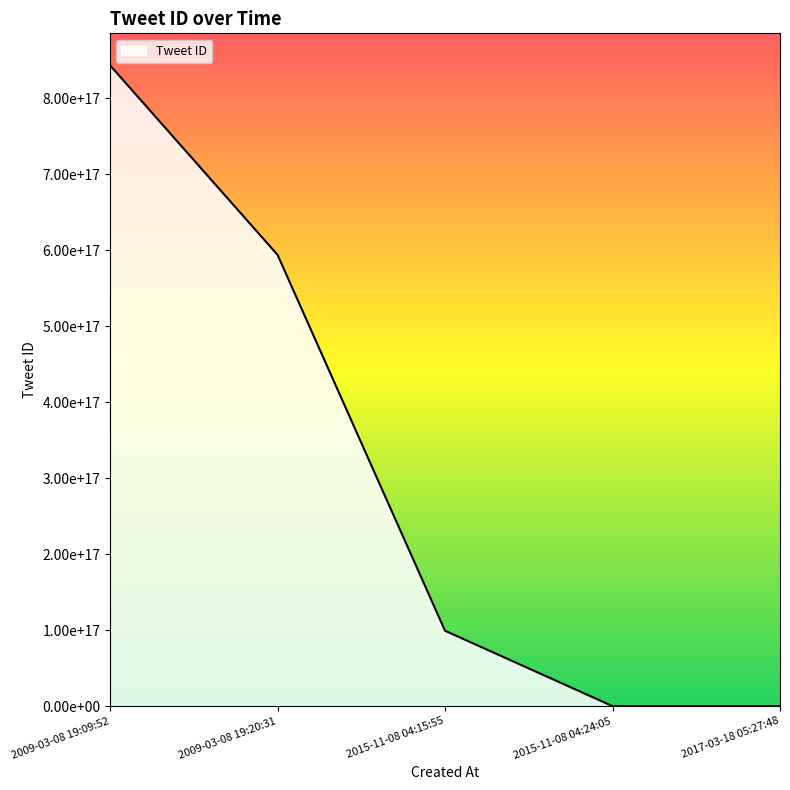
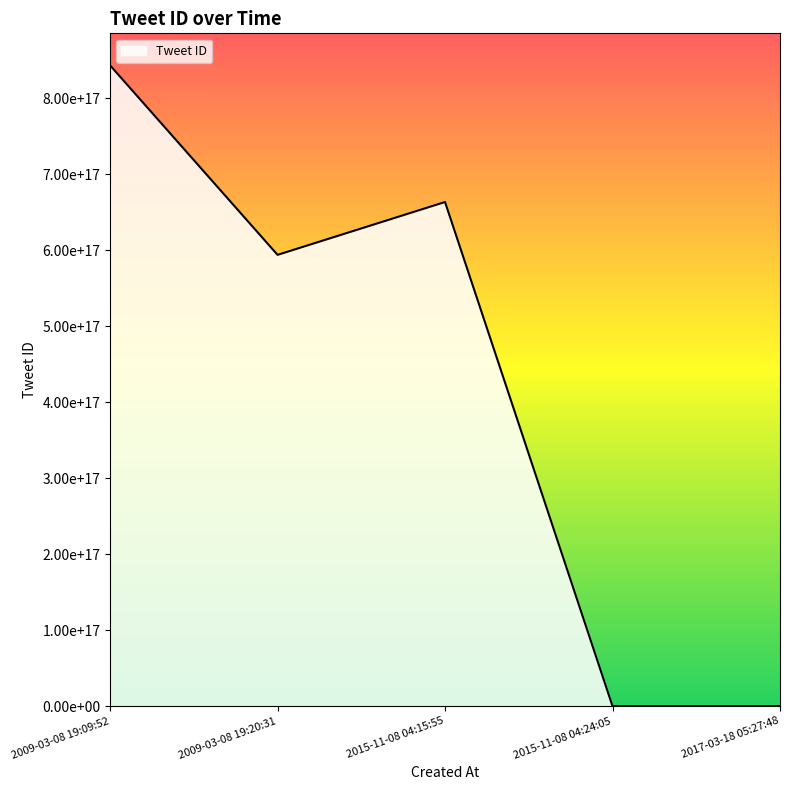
  {
    "2009-03-08 19:09:52": 840000000000000000,
    "2009-03-08 19:20:31": 590000000000000000,
-   "2015-11-08 04:15:55": 100000000000000000,
+   "2015-11-08 04:15:55": 660000000000000000,
    "2015-11-08 04:24:05": 0,
    "2017-03-18 05:27:48": 0
  }
